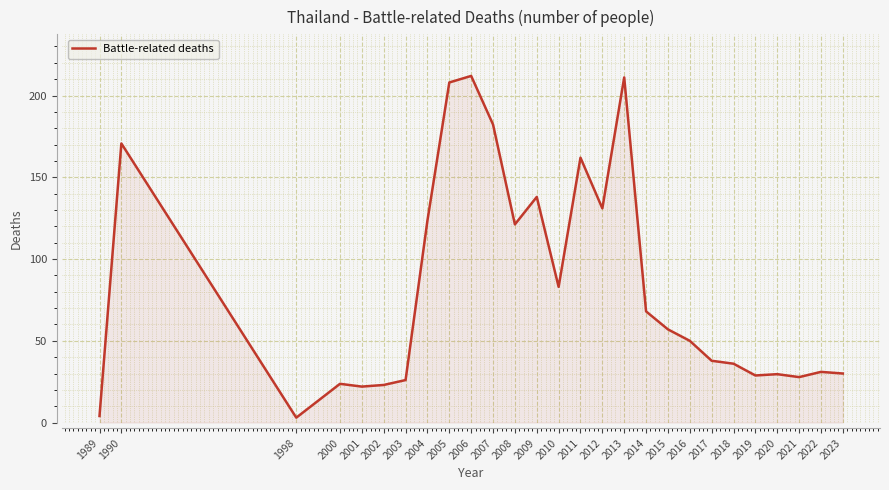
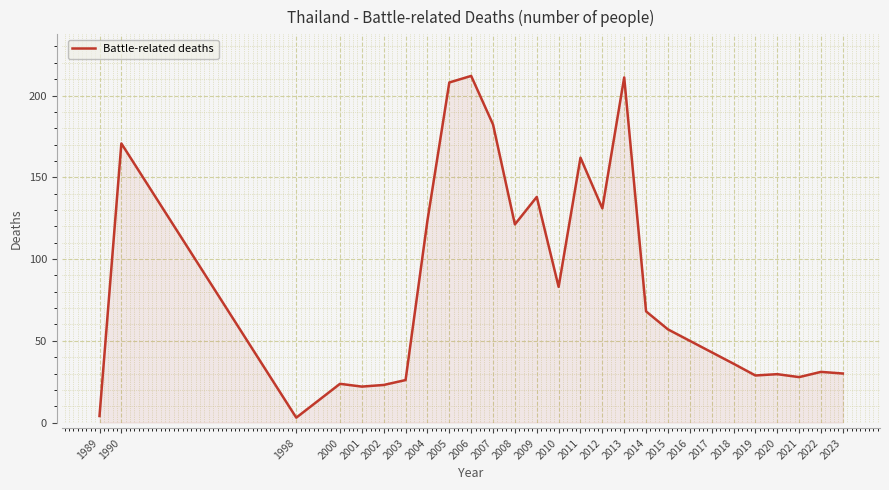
  {
    "1989": 4,
    "1990": 171,
    "1998": 3,
    "2000": 24,
    "2001": 22,
    "2002": 23,
    "2003": 26,
    "2004": 124,
    "2005": 208,
    "2006": 212,
    "2007": 182,
    "2008": 121,
    "2009": 138,
    "2010": 83,
    "2011": 162,
    "2012": 131,
    "2013": 211,
    "2014": 68,
    "2015": 57,
    "2016": 50,
-   "2017": 38,
+   "2017": 43,
    "2018": 36,
    "2019": 29,
    "2020": 30,
    "2021": 28,
    "2022": 31,
    "2023": 30
  }
